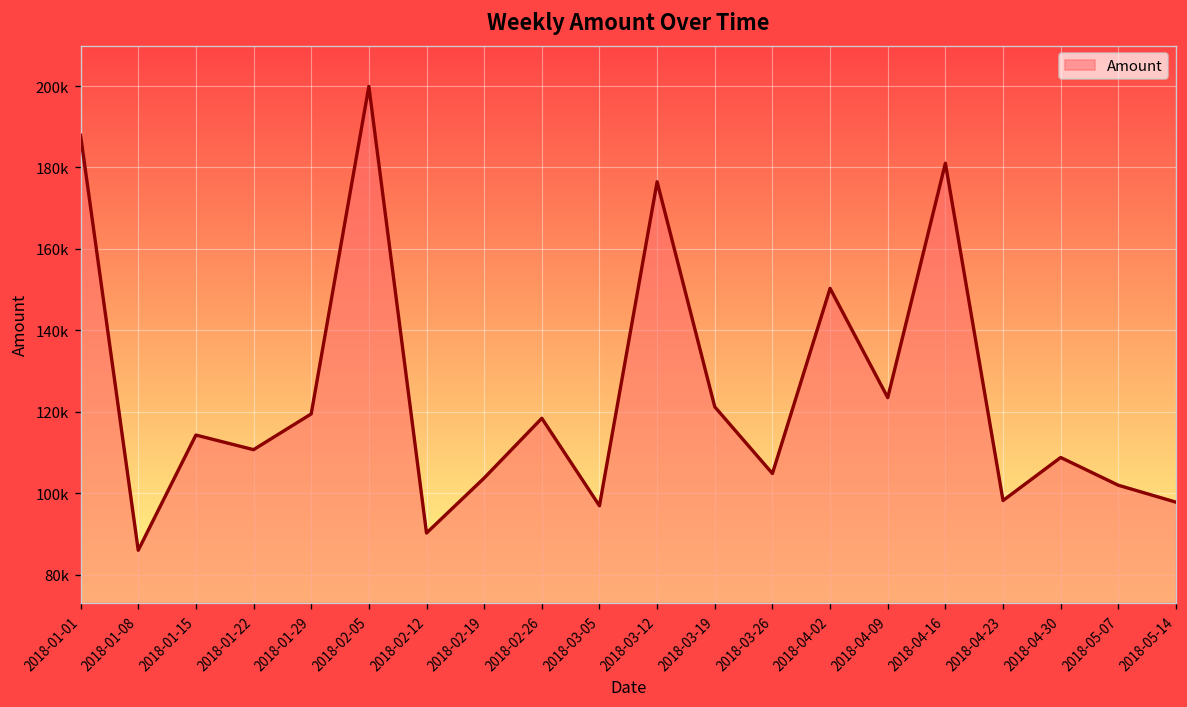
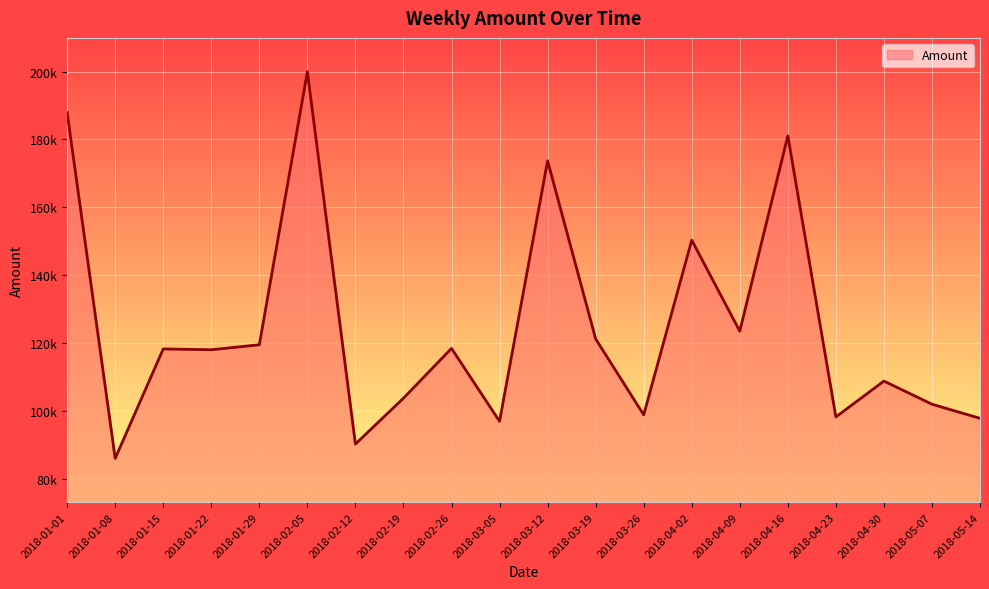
  {
    "2018-01-01": 188000,
    "2018-01-08": 86000,
-   "2018-01-15": 114000,
-   "2018-01-22": 111000,
+   "2018-01-15": 118000,
+   "2018-01-22": 118000,
    "2018-01-29": 119000,
    "2018-02-05": 200000,
    "2018-02-12": 90000,
    "2018-02-19": 104000,
    "2018-02-26": 118000,
    "2018-03-05": 97000,
-   "2018-03-12": 176000,
+   "2018-03-12": 174000,
    "2018-03-19": 121000,
-   "2018-03-26": 105000,
+   "2018-03-26": 99000,
    "2018-04-02": 150000,
    "2018-04-09": 123000,
    "2018-04-16": 181000,
    "2018-04-23": 98000,
    "2018-04-30": 109000,
    "2018-05-07": 102000,
    "2018-05-14": 98000
  }
